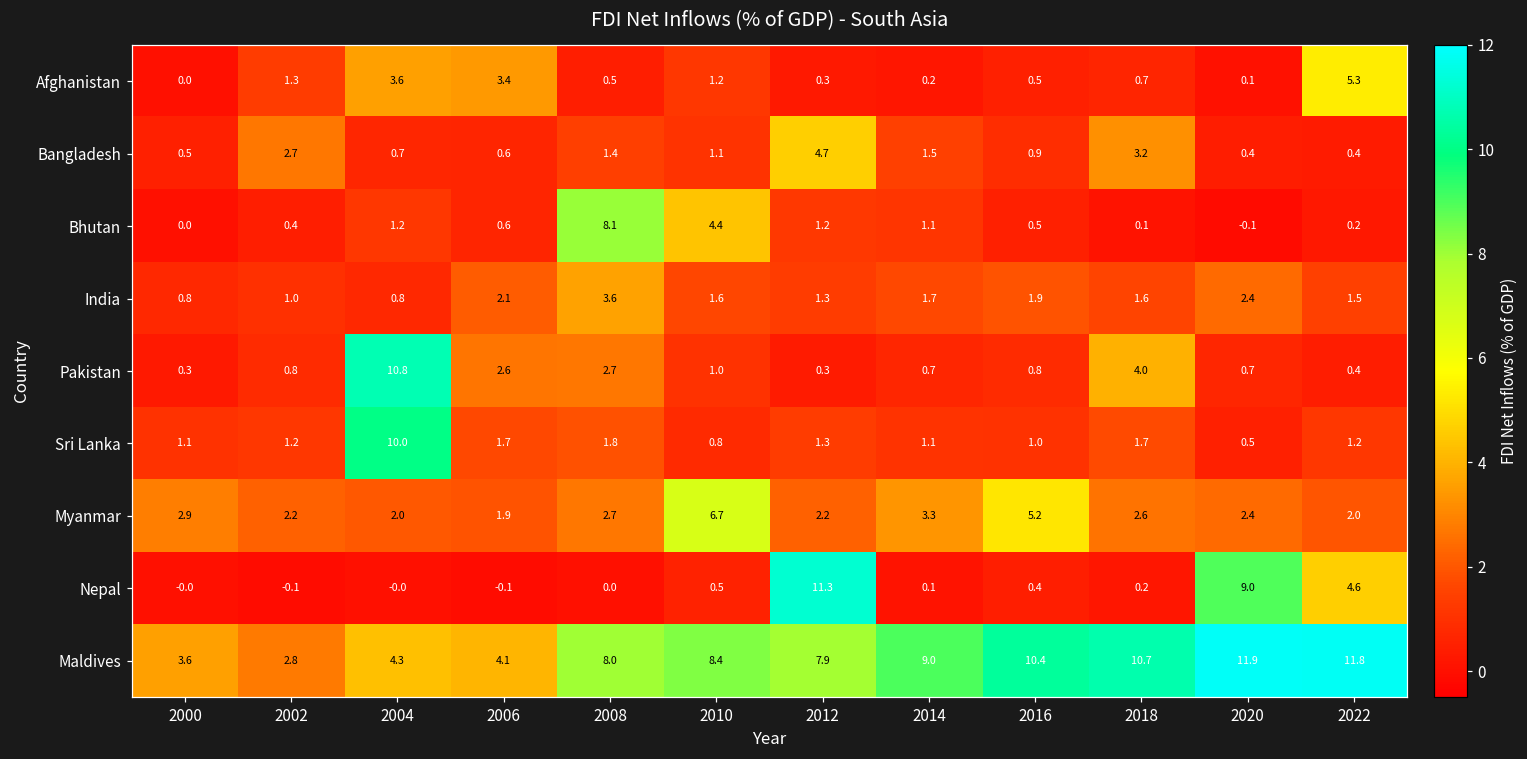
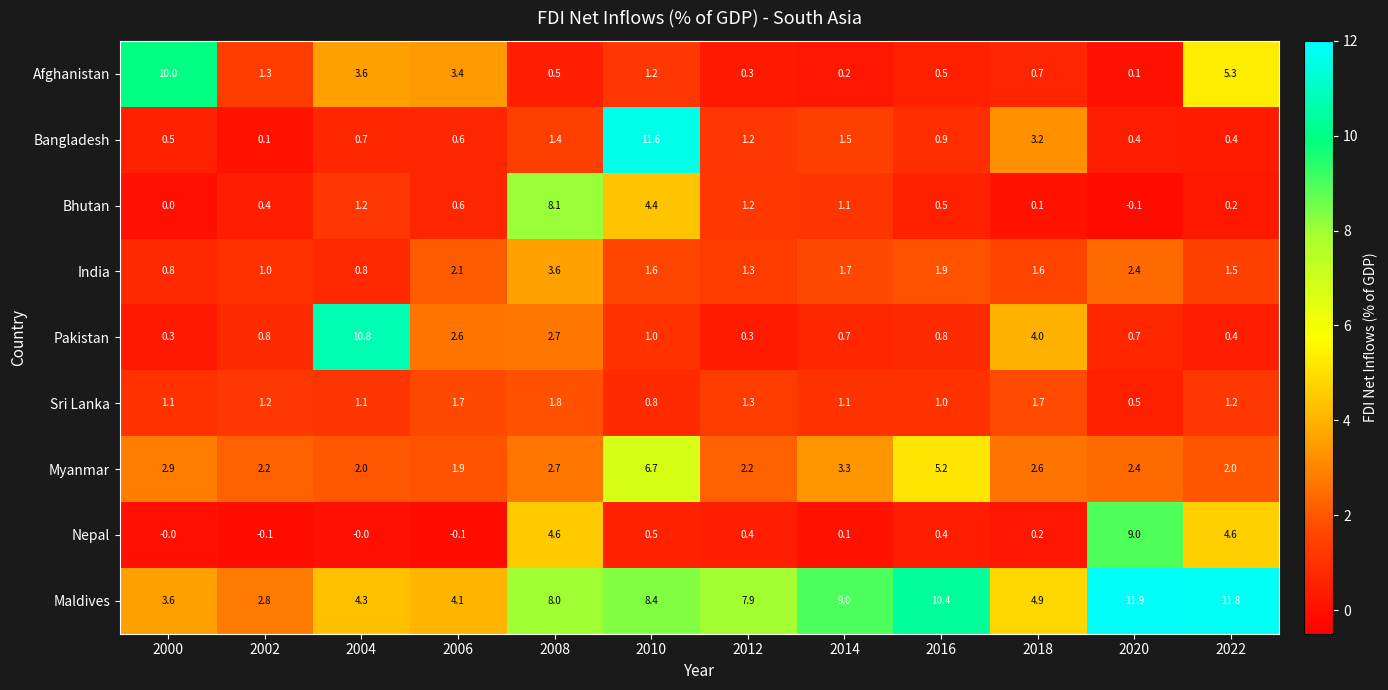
  {
    "Afghanistan": {
-     "2000": 0.0,
+     "2000": 10.0,
      "2002": 1.3,
      "2004": 3.6,
      "2006": 3.4,
      "2008": 0.5,
      "2010": 1.2,
      "2012": 0.3,
      "2014": 0.2,
      "2016": 0.5,
      "2018": 0.7,
      "2020": 0.1,
      "2022": 5.3
    },
    "Bangladesh": {
      "2000": 0.5,
-     "2002": 2.7,
+     "2002": 0.1,
      "2004": 0.7,
      "2006": 0.6,
      "2008": 1.4,
-     "2010": 1.1,
-     "2012": 4.7,
+     "2010": 11.6,
+     "2012": 1.2,
      "2014": 1.5,
      "2016": 0.9,
      "2018": 3.2,
      "2020": 0.4,
      "2022": 0.4
    },
    "Bhutan": {
      "2000": 0.0,
      "2002": 0.4,
      "2004": 1.2,
      "2006": 0.6,
      "2008": 8.1,
      "2010": 4.4,
      "2012": 1.2,
      "2014": 1.1,
      "2016": 0.5,
      "2018": 0.1,
      "2020": -0.1,
      "2022": 0.2
    },
    "India": {
      "2000": 0.8,
      "2002": 1.0,
      "2004": 0.8,
      "2006": 2.1,
      "2008": 3.6,
      "2010": 1.6,
      "2012": 1.3,
      "2014": 1.7,
      "2016": 1.9,
      "2018": 1.6,
      "2020": 2.4,
      "2022": 1.5
    },
    "Pakistan": {
      "2000": 0.3,
      "2002": 0.8,
      "2004": 10.8,
      "2006": 2.6,
      "2008": 2.7,
      "2010": 1.0,
      "2012": 0.3,
      "2014": 0.7,
      "2016": 0.8,
      "2018": 4.0,
      "2020": 0.7,
      "2022": 0.4
    },
    "Sri Lanka": {
      "2000": 1.1,
      "2002": 1.2,
-     "2004": 10.0,
+     "2004": 1.1,
      "2006": 1.7,
      "2008": 1.8,
      "2010": 0.8,
      "2012": 1.3,
      "2014": 1.1,
      "2016": 1.0,
      "2018": 1.7,
      "2020": 0.5,
      "2022": 1.2
    },
    "Myanmar": {
      "2000": 2.9,
      "2002": 2.2,
      "2004": 2.0,
      "2006": 1.9,
      "2008": 2.7,
      "2010": 6.7,
      "2012": 2.2,
      "2014": 3.3,
      "2016": 5.2,
      "2018": 2.6,
      "2020": 2.4,
      "2022": 2.0
    },
    "Nepal": {
      "2000": -0.0,
      "2002": -0.1,
      "2004": -0.0,
      "2006": -0.1,
-     "2008": 0.0,
+     "2008": 4.6,
      "2010": 0.5,
-     "2012": 11.3,
+     "2012": 0.4,
      "2014": 0.1,
      "2016": 0.4,
      "2018": 0.2,
      "2020": 9.0,
      "2022": 4.6
    },
    "Maldives": {
      "2000": 3.6,
      "2002": 2.8,
      "2004": 4.3,
      "2006": 4.1,
      "2008": 8.0,
      "2010": 8.4,
      "2012": 7.9,
      "2014": 9.0,
      "2016": 10.4,
-     "2018": 10.7,
+     "2018": 4.9,
      "2020": 11.9,
      "2022": 11.8
    }
  }
